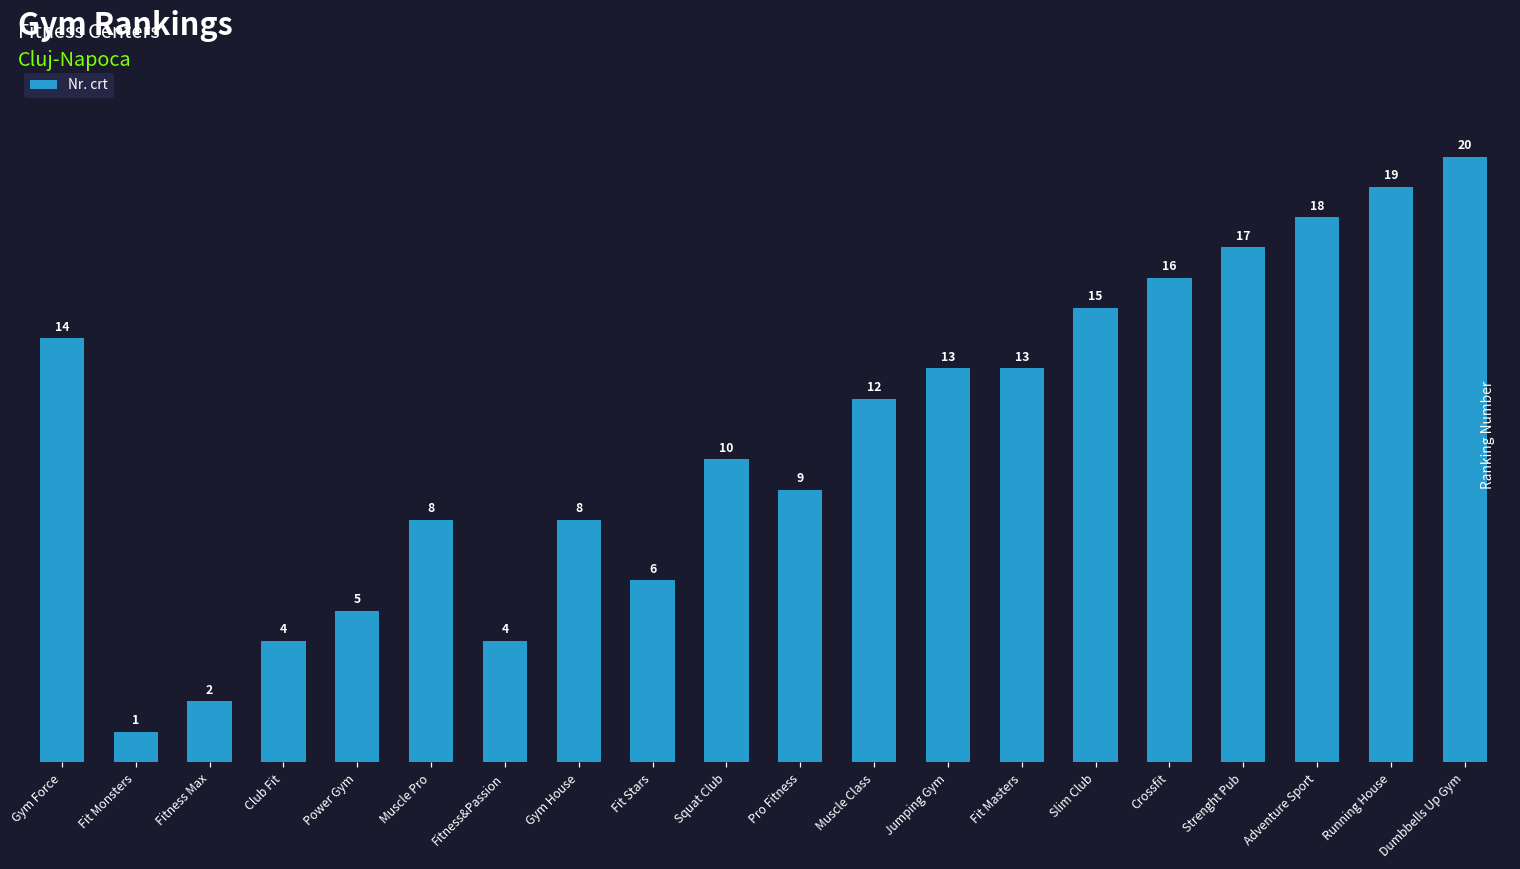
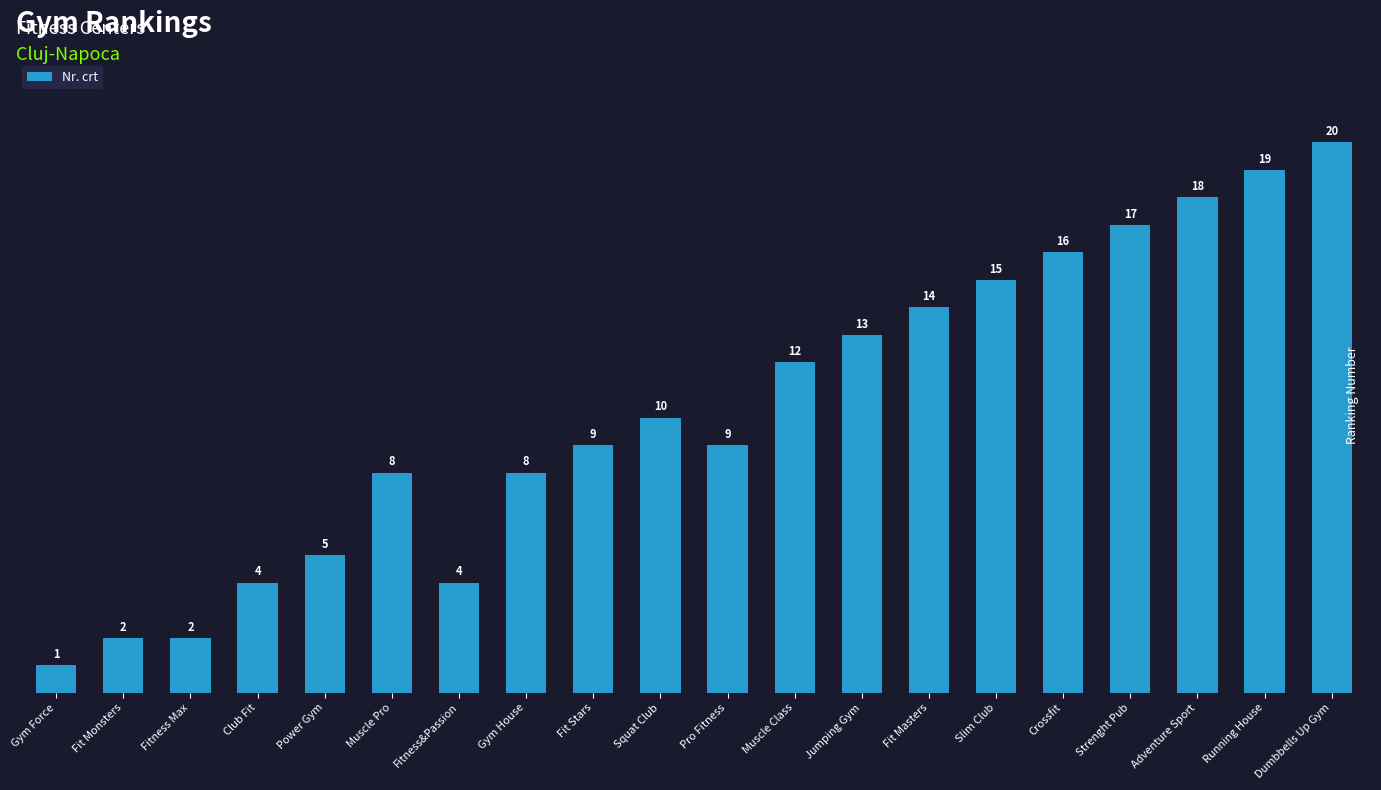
  {
-   "Gym Force": 14,
-   "Fit Monsters": 1,
+   "Gym Force": 1,
+   "Fit Monsters": 2,
    "Fitness Max": 2,
    "Club Fit": 4,
    "Power Gym": 5,
    "Muscle Pro": 8,
    "Fitness&Passion": 4,
    "Gym House": 8,
-   "Fit Stars": 6,
+   "Fit Stars": 9,
    "Squat Club": 10,
    "Pro Fitness": 9,
    "Muscle Class": 12,
    "Jumping Gym": 13,
-   "Fit Masters": 13,
+   "Fit Masters": 14,
    "Slim Club": 15,
    "Crossfit": 16,
    "Strenght Pub": 17,
    "Adventure Sport": 18,
    "Running House": 19,
    "Dumbbells Up Gym": 20
  }
